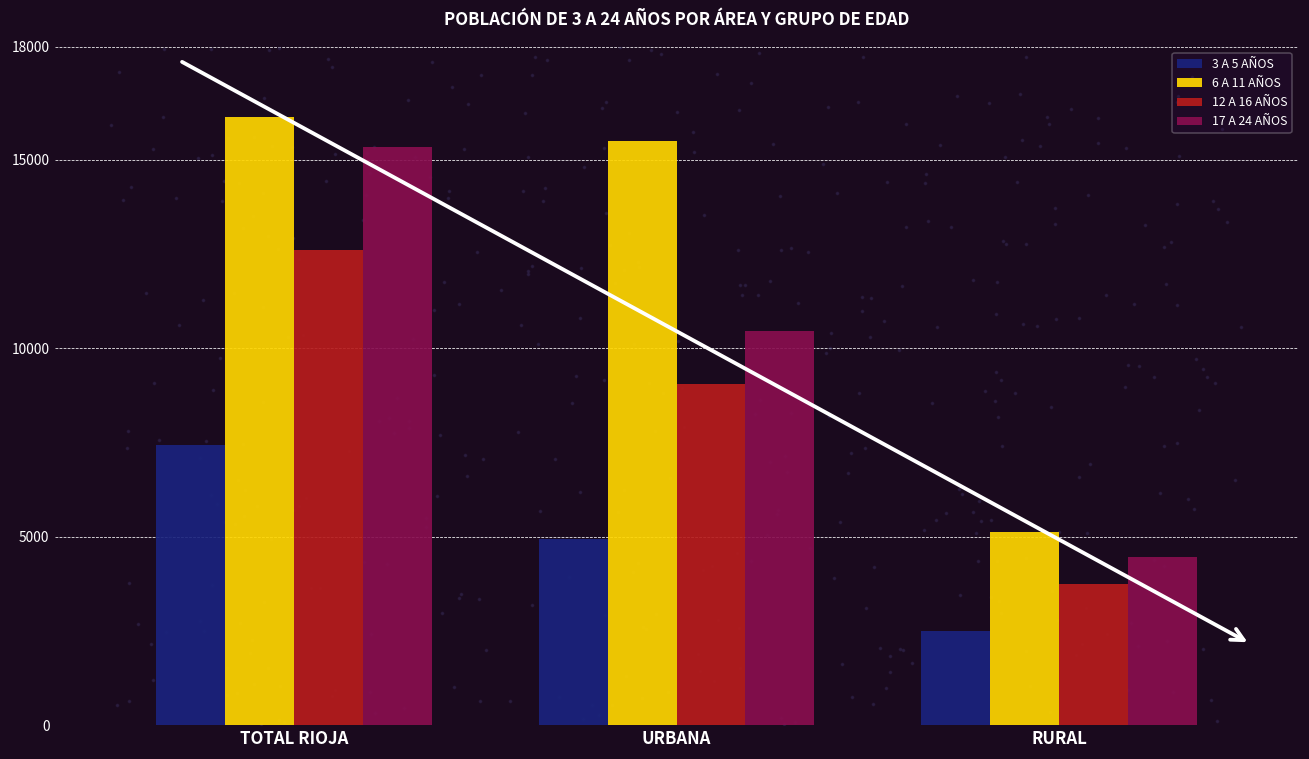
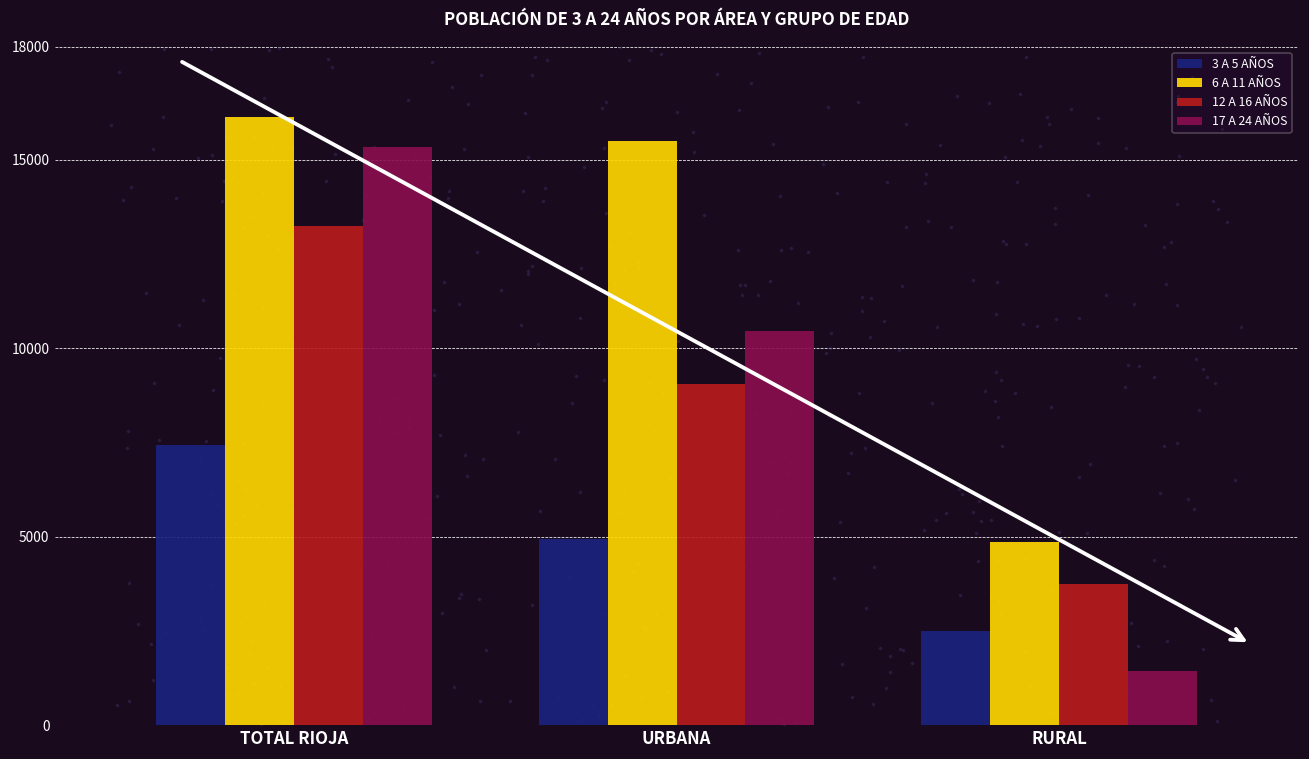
  {
    "6 A 11 AÑOS": {
      "TOTAL RIOJA": 16100,
      "URBANA": 15500,
-     "RURAL": 5100
+     "RURAL": 4800
    },
    "12 A 16 AÑOS": {
-     "TOTAL RIOJA": 12600,
+     "TOTAL RIOJA": 13200,
      "URBANA": 9000,
      "RURAL": 3700
    },
    "17 A 24 AÑOS": {
      "TOTAL RIOJA": 15300,
      "URBANA": 10500,
-     "RURAL": 4500
+     "RURAL": 1400
    }
  }
